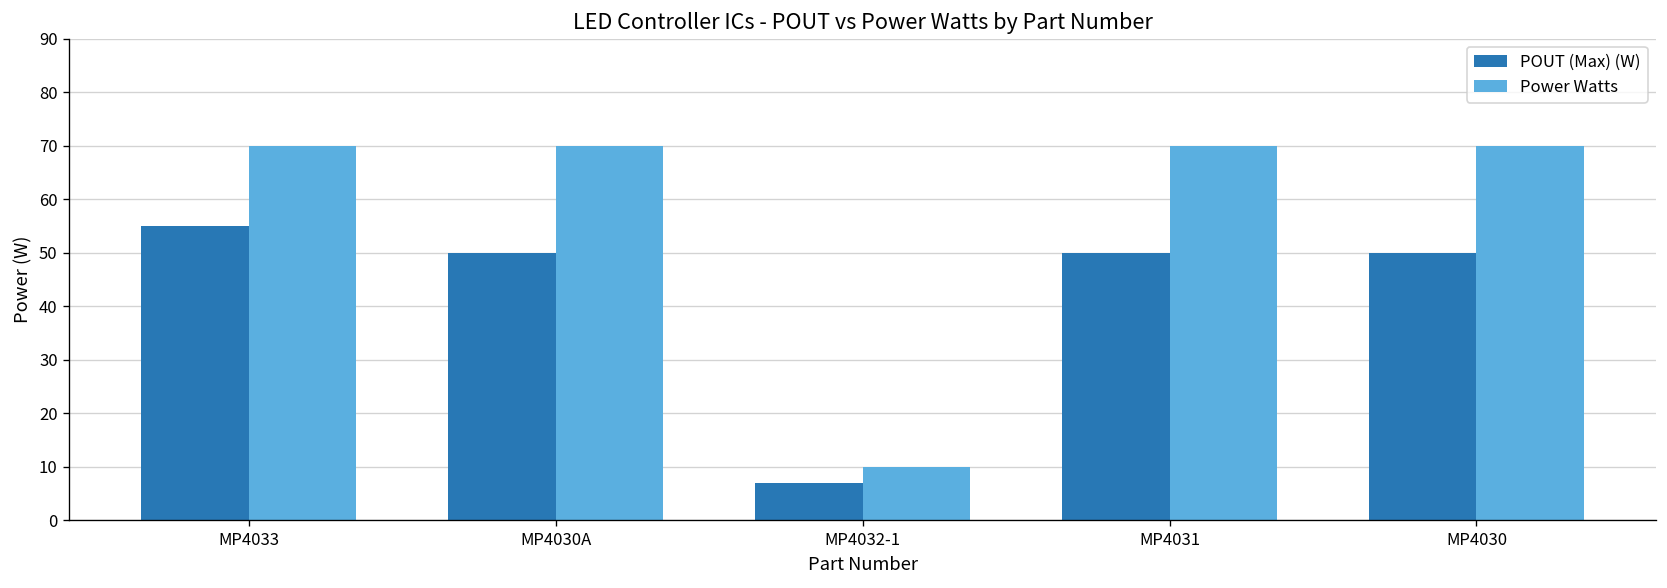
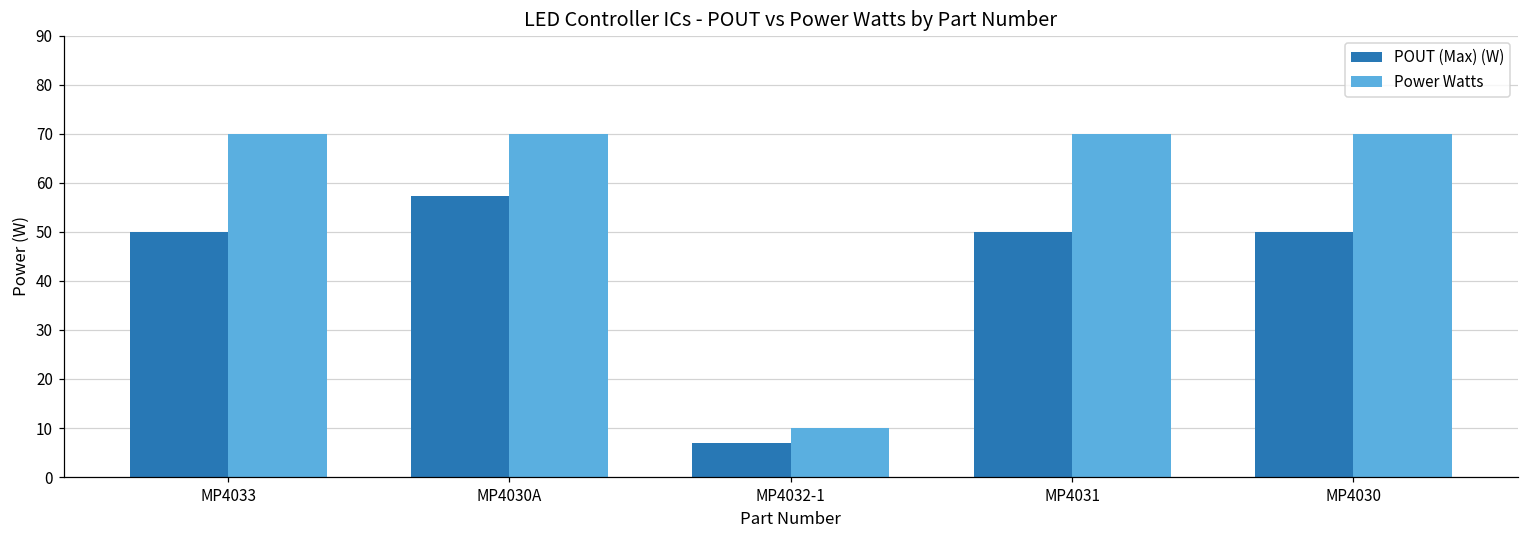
  {
    "POUT (Max) (W)": {
-     "MP4033": 55,
-     "MP4030A": 50,
+     "MP4033": 50,
+     "MP4030A": 57,
      "MP4032-1": 7,
      "MP4031": 50,
      "MP4030": 50
    },
    "Power Watts": {
      "MP4033": 70,
      "MP4030A": 70,
      "MP4032-1": 10,
      "MP4031": 70,
      "MP4030": 70
    }
  }
